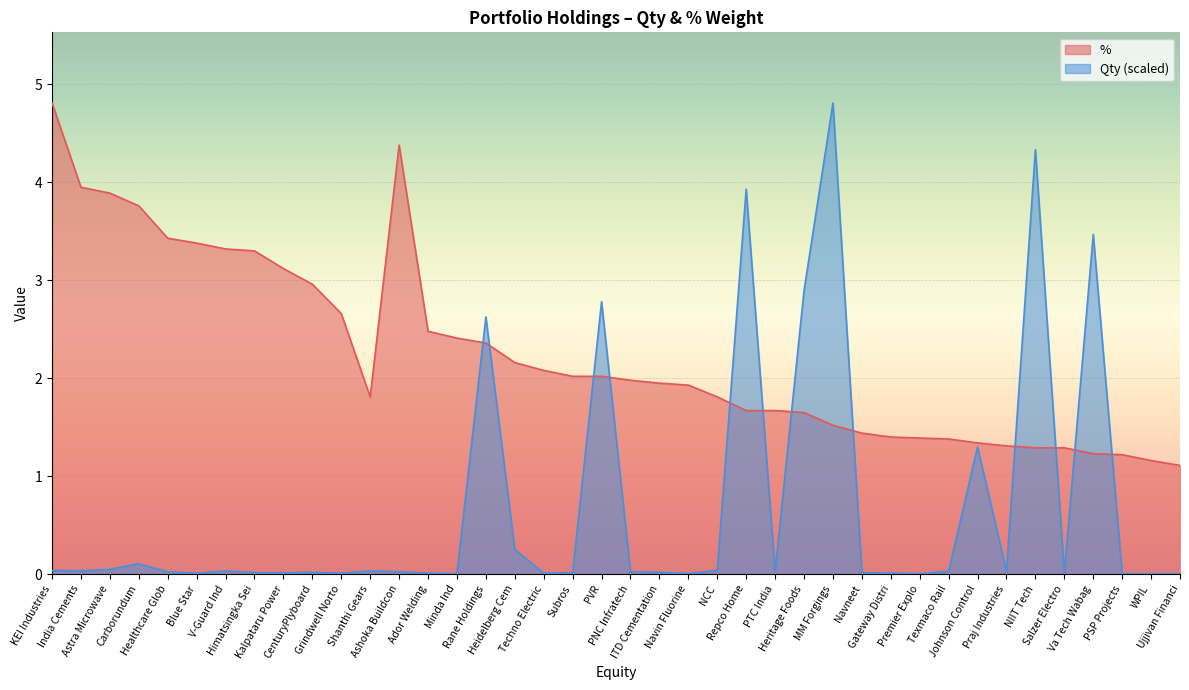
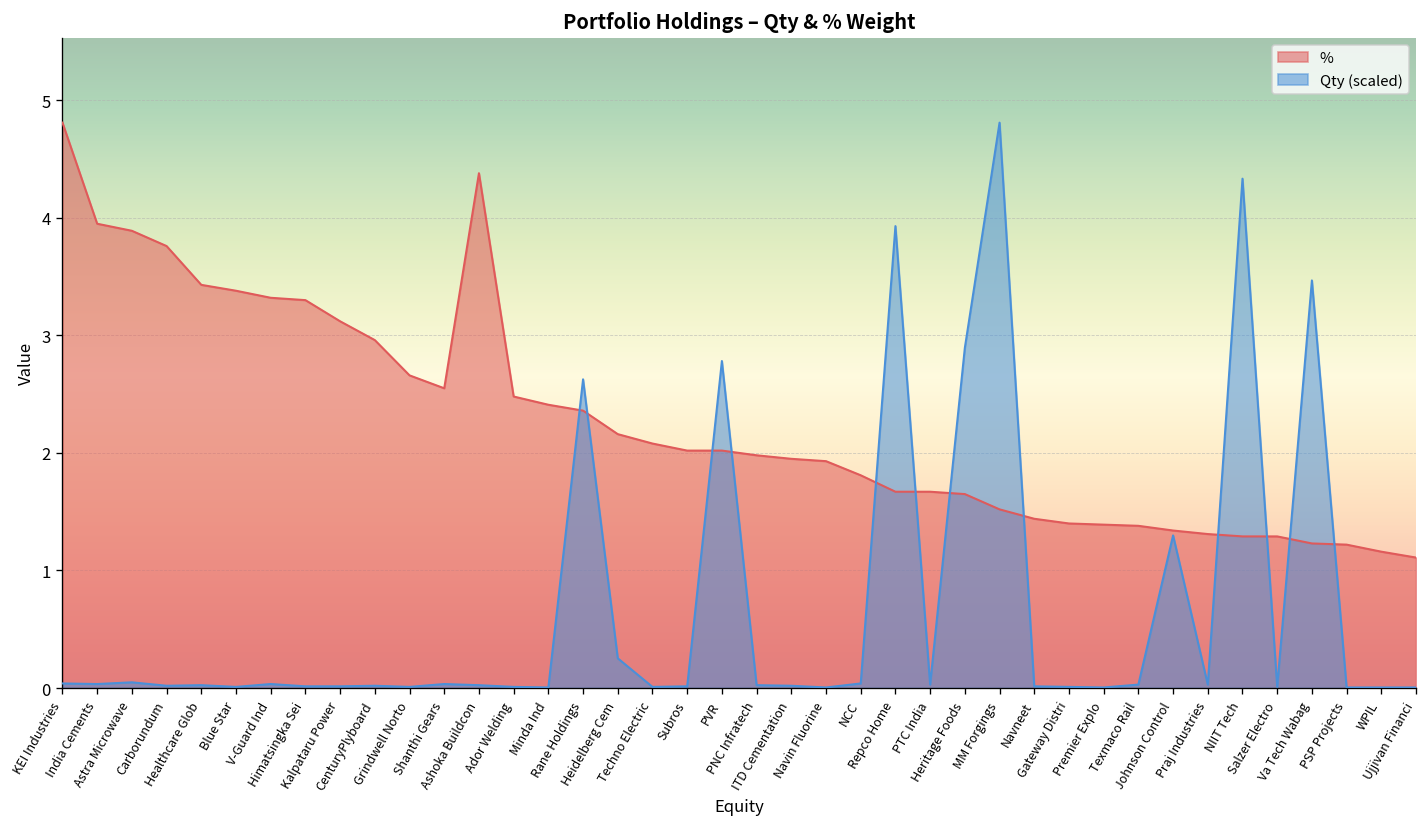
  {
    "%": {
      "KEI Industries": 4.8,
      "India Cements": 4.0,
      "Astra Microwave": 3.9,
      "Carborundum": 3.8,
      "Healthcare Glob": 3.4,
      "Blue Star": 3.4,
      "V-Guard Ind": 3.3,
      "Himatsingka Sei": 3.3,
      "Kalpataru Power": 3.1,
      "CenturyPlyboard": 3.0,
      "Grindwell Norto": 2.7,
-     "Shanthi Gears": 1.8,
+     "Shanthi Gears": 2.6,
      "Ashoka Buildcon": 4.4,
      "Ador Welding": 2.5,
      "Minda Ind": 2.4,
      "Rane Holdings": 2.4,
      "Heidelberg Cem": 2.2,
      "Techno Electric": 2.1,
      "Subros": 2.0,
      "PVR": 2.0,
      "PNC Infratech": 2.0,
      "ITD Cementation": 2.0,
      "Navin Fluorine": 1.9,
      "NCC": 1.8,
      "Repco Home": 1.7,
      "PTC India": 1.7,
      "Heritage Foods": 1.7,
      "MM Forgings": 1.5,
      "Navneet": 1.4,
      "Gateway Distri": 1.4,
      "Premier Explo": 1.4,
      "Texmaco Rail": 1.4,
      "Johnson Control": 1.3,
      "Praj Industries": 1.3,
      "NIIT Tech": 1.3,
      "Salzer Electro": 1.3,
      "Va Tech Wabag": 1.2,
      "PSP Projects": 1.2,
      "WPIL": 1.2,
      "Ujjivan Financi": 1.1
    },
    "Qty (scaled)": {
      "KEI Industries": 0.0,
      "India Cements": 0.0,
      "Astra Microwave": 0.0,
-     "Carborundum": 0.1,
+     "Carborundum": 0.0,
      "Healthcare Glob": 0.0,
      "Blue Star": 0.0,
      "V-Guard Ind": 0.0,
      "Himatsingka Sei": 0.0,
      "Kalpataru Power": 0.0,
      "CenturyPlyboard": 0.0,
      "Grindwell Norto": 0.0,
      "Shanthi Gears": 0.0,
      "Ashoka Buildcon": 0.0,
      "Ador Welding": 0.0,
      "Minda Ind": 0.0,
      "Rane Holdings": 2.6,
      "Heidelberg Cem": 0.3,
      "Techno Electric": 0.0,
      "Subros": 0.0,
      "PVR": 2.8,
      "PNC Infratech": 0.0,
      "ITD Cementation": 0.0,
      "Navin Fluorine": 0.0,
      "NCC": 0.0,
      "Repco Home": 3.9,
      "PTC India": 0.0,
      "Heritage Foods": 2.9,
      "MM Forgings": 4.8,
      "Navneet": 0.0,
      "Gateway Distri": 0.0,
      "Premier Explo": 0.0,
      "Texmaco Rail": 0.0,
      "Johnson Control": 1.3,
      "Praj Industries": 0.0,
      "NIIT Tech": 4.3,
      "Salzer Electro": 0.0,
      "Va Tech Wabag": 3.5,
      "PSP Projects": 0.0,
      "WPIL": 0.0,
      "Ujjivan Financi": 0.0
    }
  }
